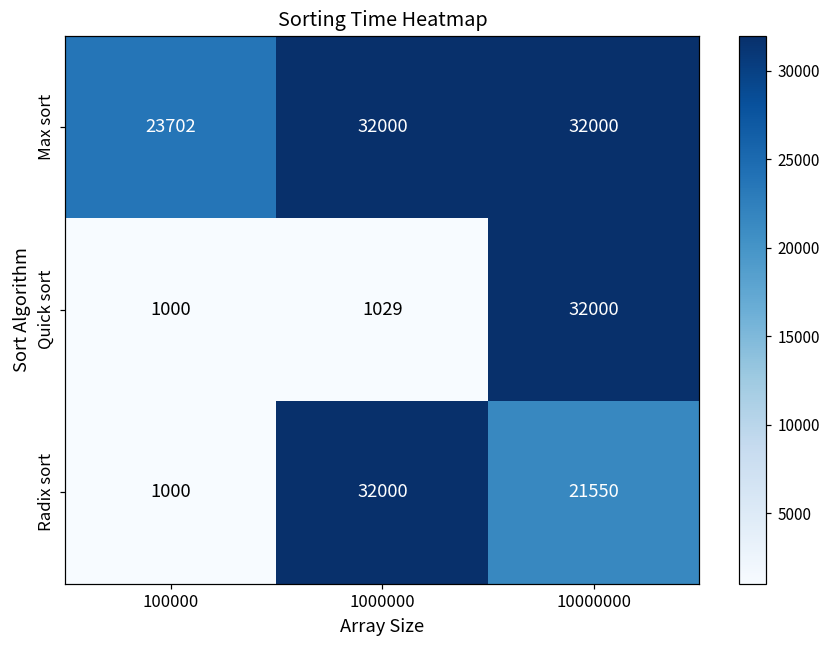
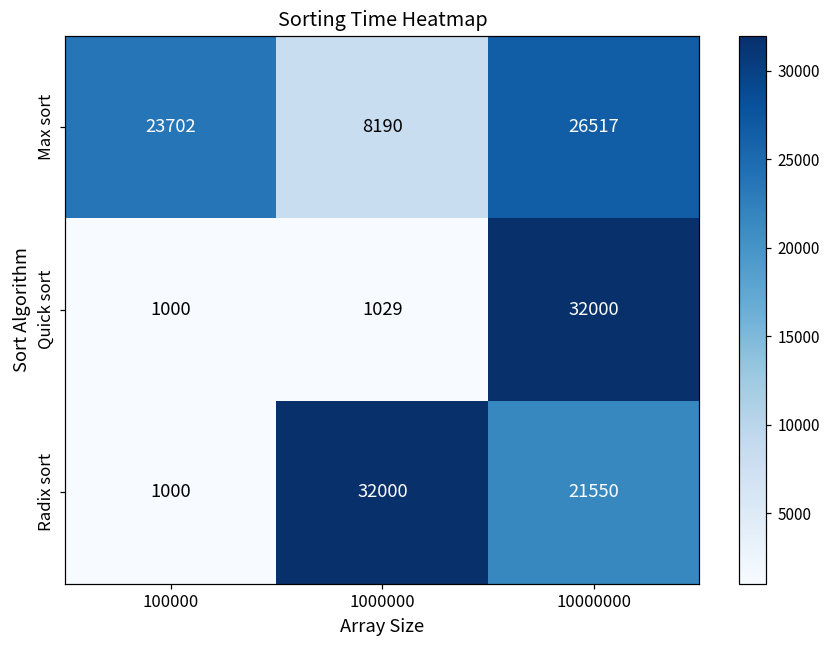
  {
    "Max sort": {
      "100000": 23702,
-     "1000000": 32000,
-     "10000000": 32000
+     "1000000": 8190,
+     "10000000": 26517
    },
    "Quick sort": {
      "100000": 1000,
      "1000000": 1029,
      "10000000": 32000
    },
    "Radix sort": {
      "100000": 1000,
      "1000000": 32000,
      "10000000": 21550
    }
  }
